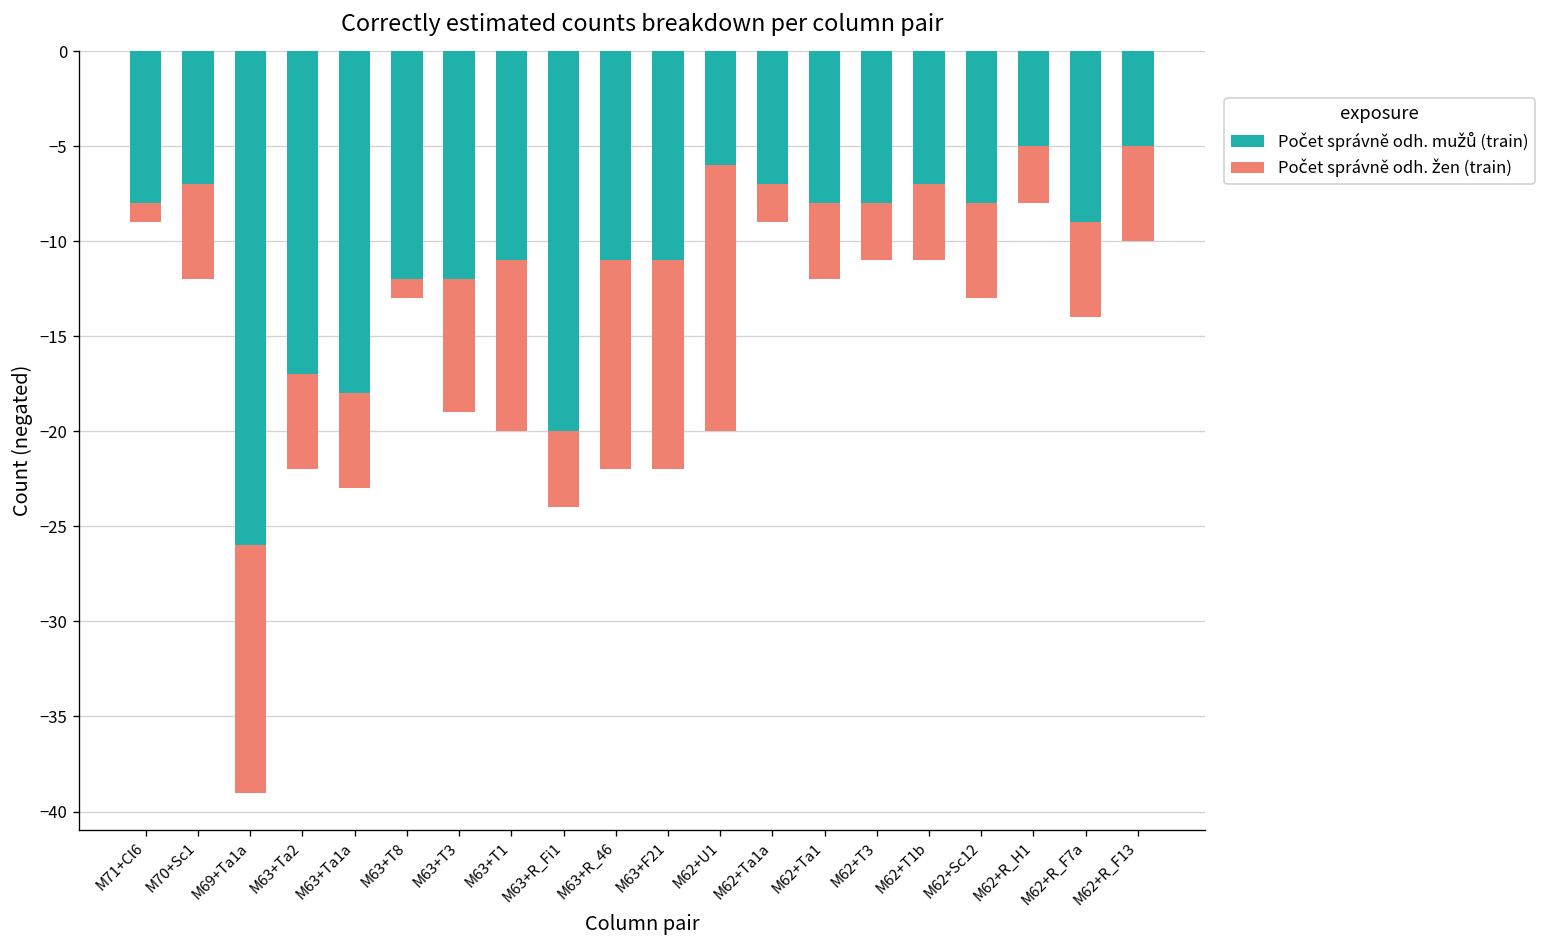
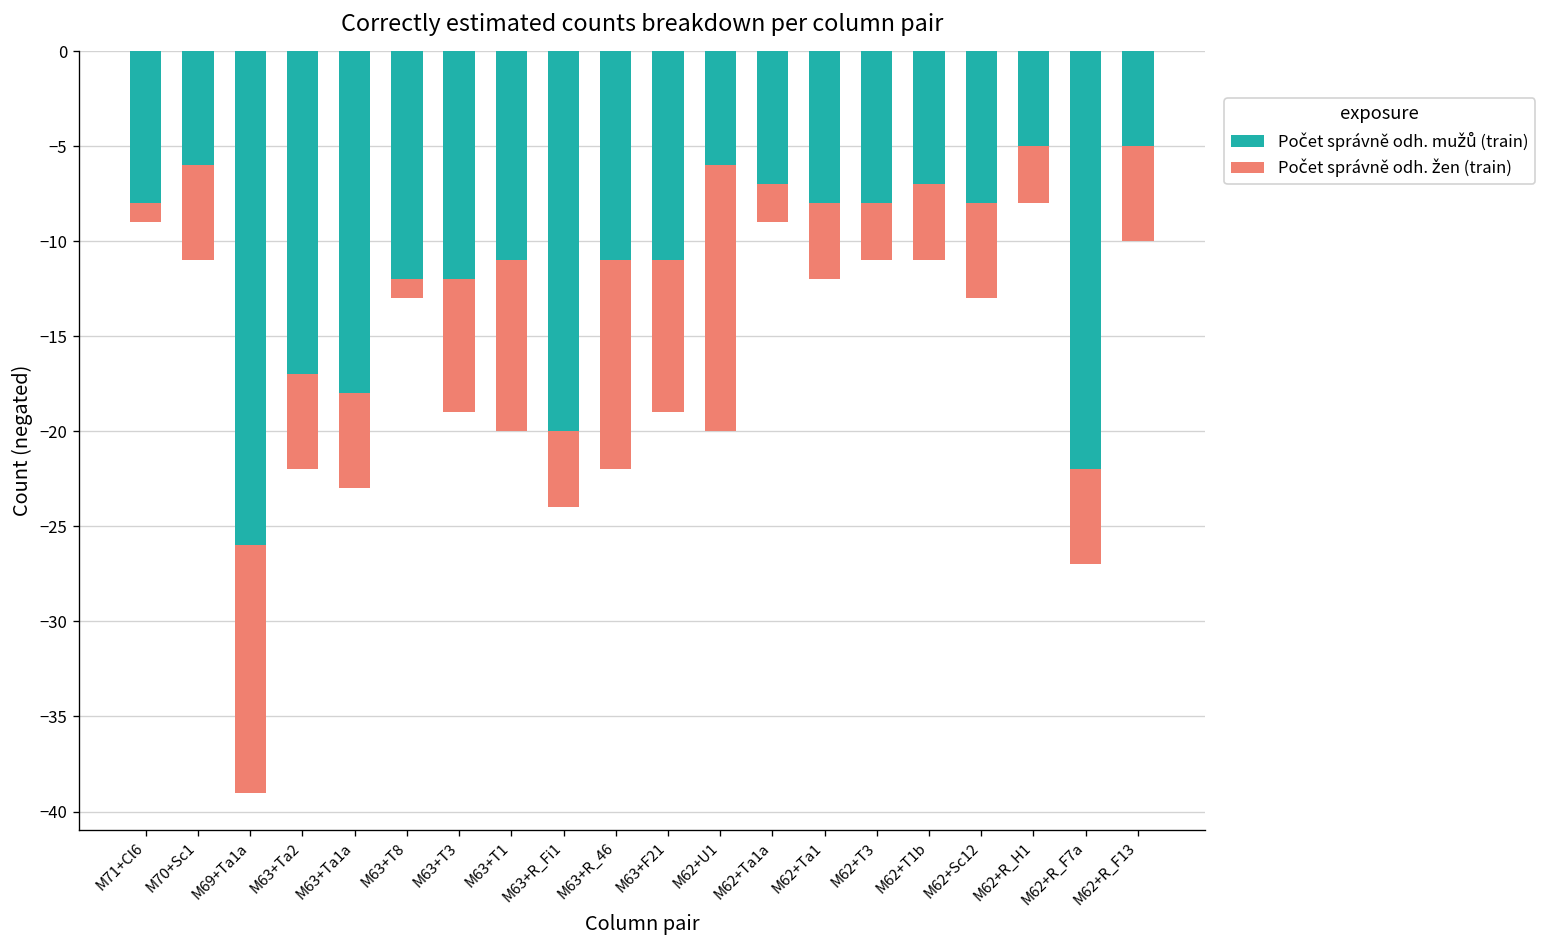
  {
    "Počet správně odh. mužů (train)": {
      "M71+Cl6": -8.0,
-     "M70+Sc1": -7.0,
+     "M70+Sc1": -6.0,
      "M69+Ta1a": -26.0,
      "M63+Ta2": -17.0,
      "M63+Ta1a": -18.0,
      "M63+T8": -12.0,
      "M63+T3": -12.0,
      "M63+T1": -11.0,
      "M63+R_Fi1": -20.0,
      "M63+R_46": -11.0,
      "M63+F21": -11.0,
      "M62+U1": -6.0,
      "M62+Ta1a": -7.0,
      "M62+Ta1": -8.0,
      "M62+T3": -8.0,
      "M62+T1b": -7.0,
      "M62+Sc12": -8.0,
      "M62+R_H1": -5.0,
-     "M62+R_F7a": -9.0,
+     "M62+R_F7a": -22.0,
      "M62+R_F13": -5.0
    },
    "Počet správně odh. žen (train)": {
      "M71+Cl6": -1.0,
      "M70+Sc1": -5.0,
      "M69+Ta1a": -13.0,
      "M63+Ta2": -5.0,
      "M63+Ta1a": -5.0,
      "M63+T8": -1.0,
      "M63+T3": -7.0,
      "M63+T1": -9.0,
      "M63+R_Fi1": -4.0,
      "M63+R_46": -11.0,
-     "M63+F21": -11.0,
+     "M63+F21": -8.0,
      "M62+U1": -14.0,
      "M62+Ta1a": -2.0,
      "M62+Ta1": -4.0,
      "M62+T3": -3.0,
      "M62+T1b": -4.0,
      "M62+Sc12": -5.0,
      "M62+R_H1": -3.0,
      "M62+R_F7a": -5.0,
      "M62+R_F13": -5.0
    }
  }
